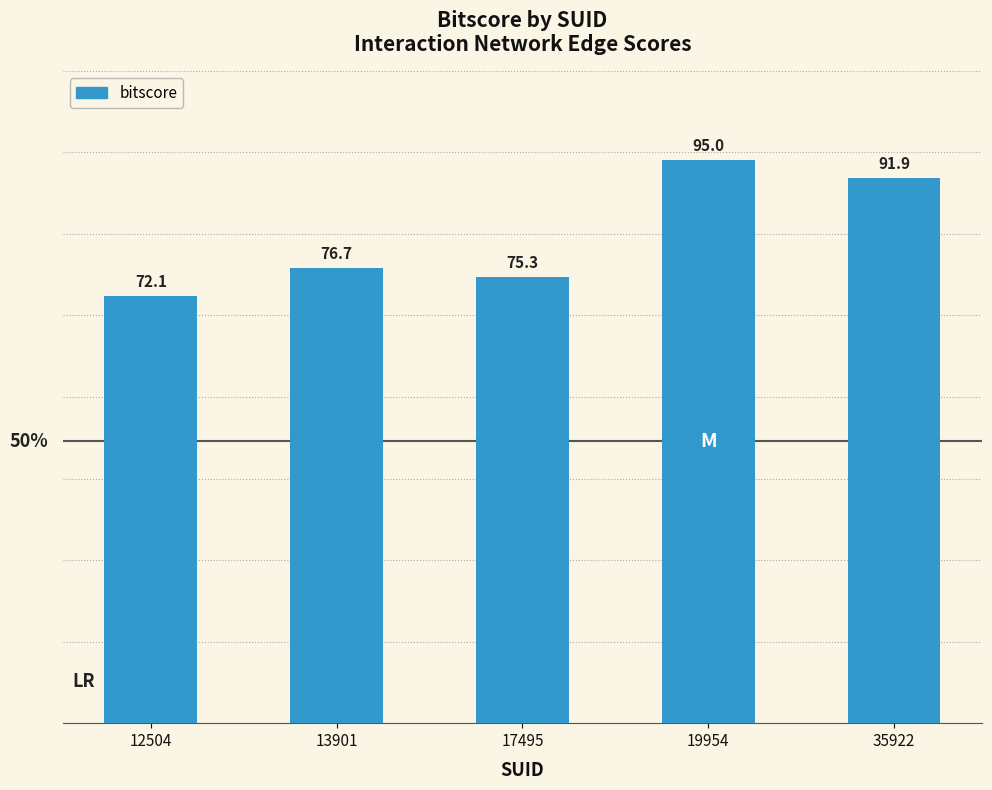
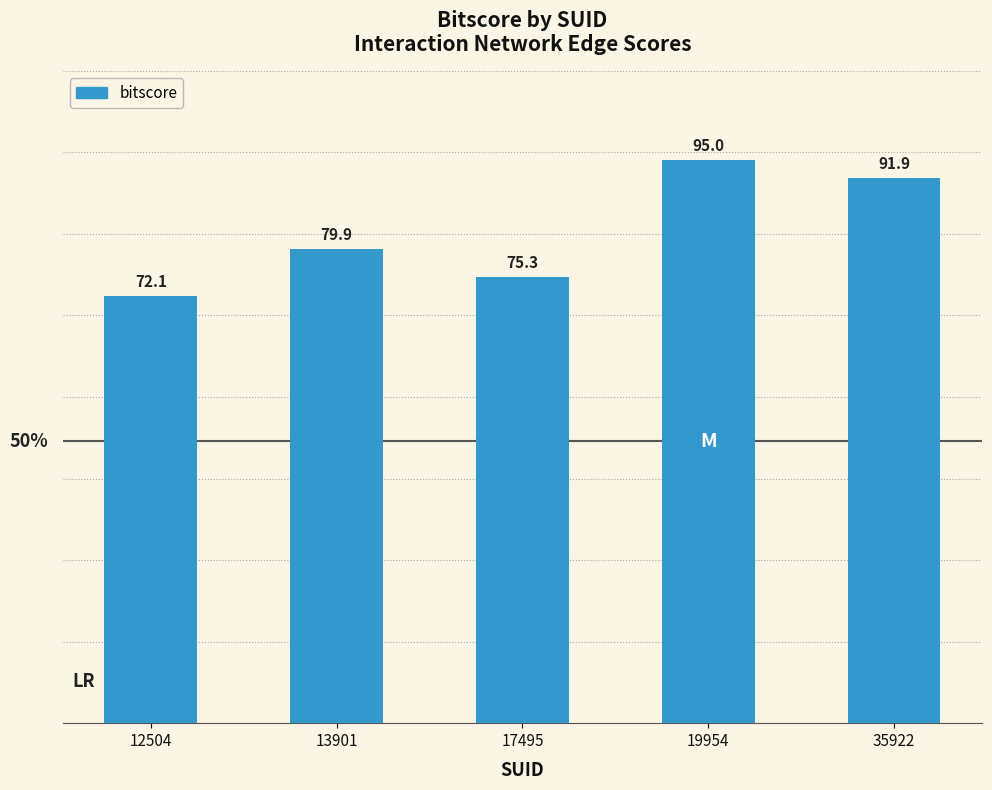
  {
    "12504": 72.1,
-   "13901": 76.7,
+   "13901": 79.9,
    "17495": 75.3,
    "19954": 95.0,
    "35922": 91.9
  }
